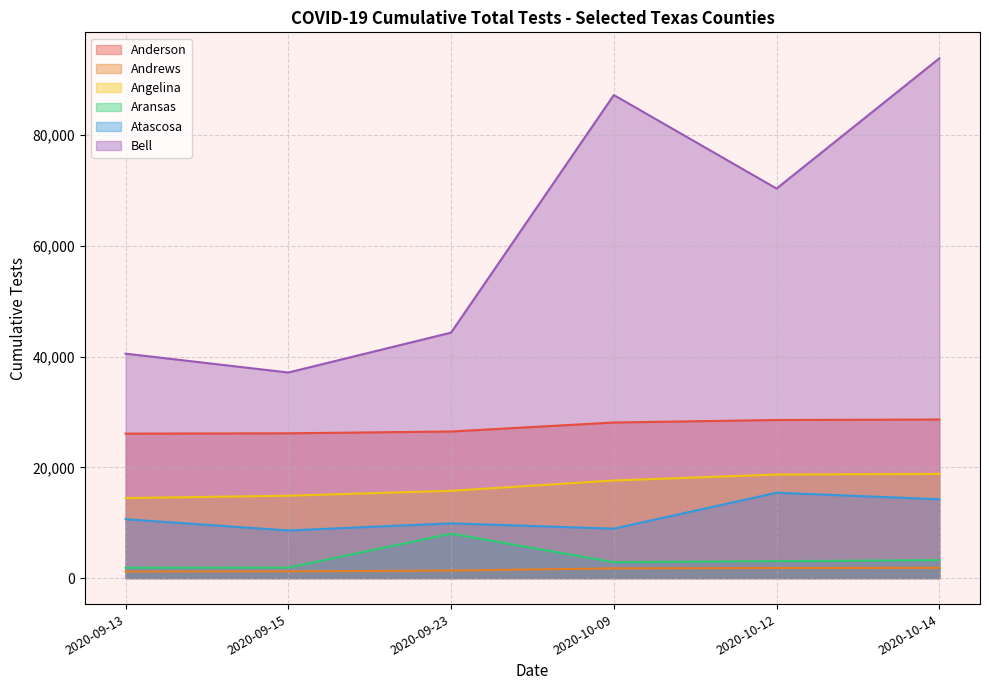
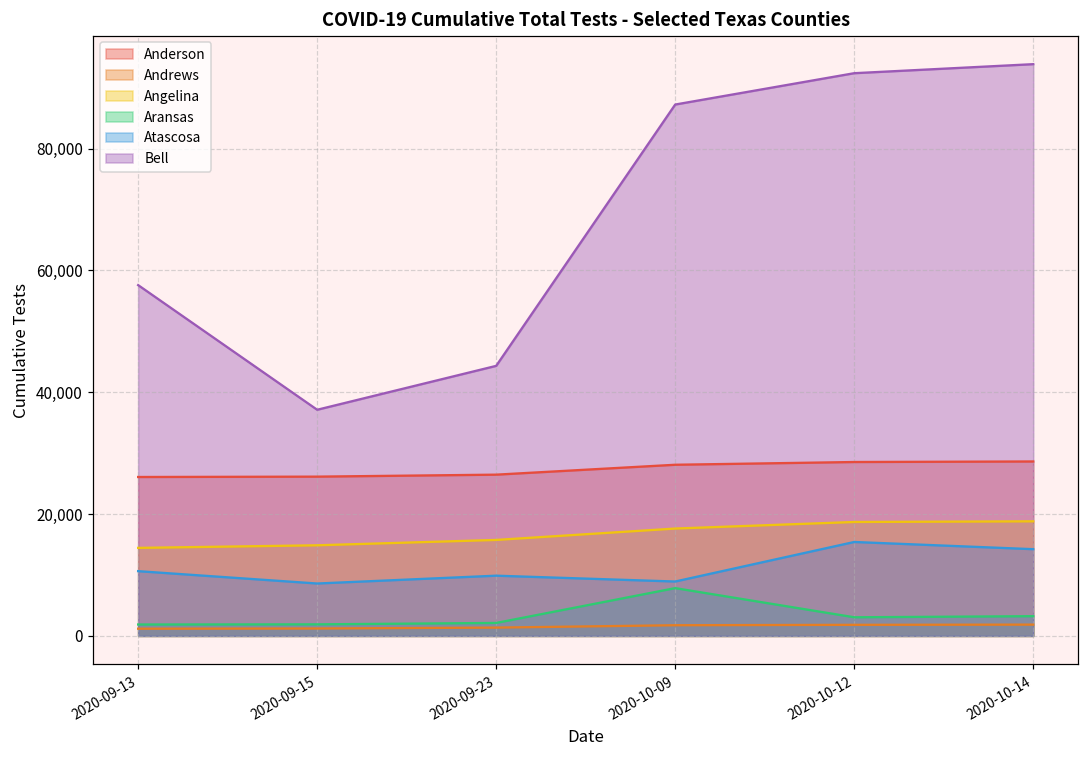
  {
    "Aransas": {
      "2020-09-13": "2,000",
      "2020-09-15": "2,000",
-     "2020-09-23": "8,000",
-     "2020-10-09": "3,000",
+     "2020-09-23": "2,000",
+     "2020-10-09": "8,000",
      "2020-10-12": "3,000",
      "2020-10-14": "3,000"
    },
    "Atascosa": {
      "2020-09-13": "11,000",
      "2020-09-15": "9,000",
      "2020-09-23": "10,000",
      "2020-10-09": "9,000",
      "2020-10-12": "15,000",
      "2020-10-14": "14,000"
    },
    "Bell": {
-     "2020-09-13": "41,000",
+     "2020-09-13": "58,000",
      "2020-09-15": "37,000",
      "2020-09-23": "44,000",
      "2020-10-09": "87,000",
-     "2020-10-12": "70,000",
+     "2020-10-12": "92,000",
      "2020-10-14": "94,000"
    }
  }
